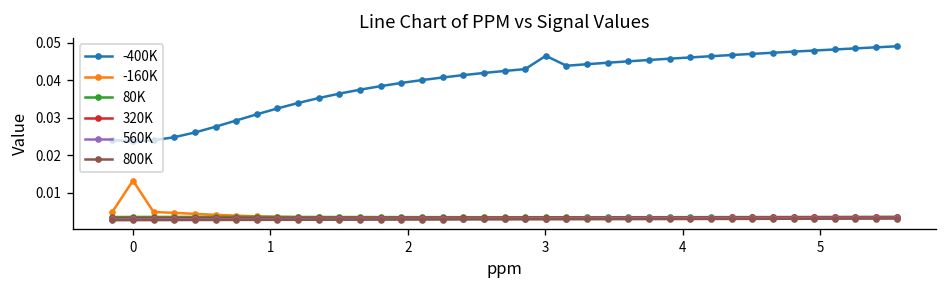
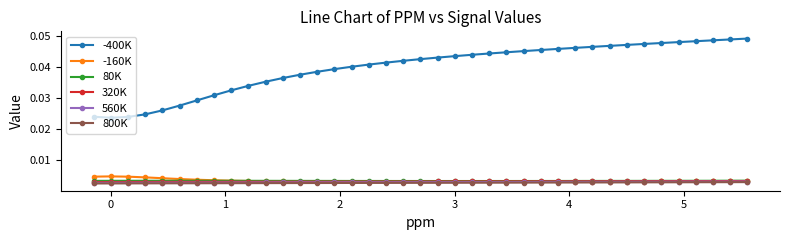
  {
    "-400K": {
-     "3": 0.046
+     "3": 0.043
    },
    "-160K": {
-     "0": 0.013
+     "0": 0.005
    }
  }
